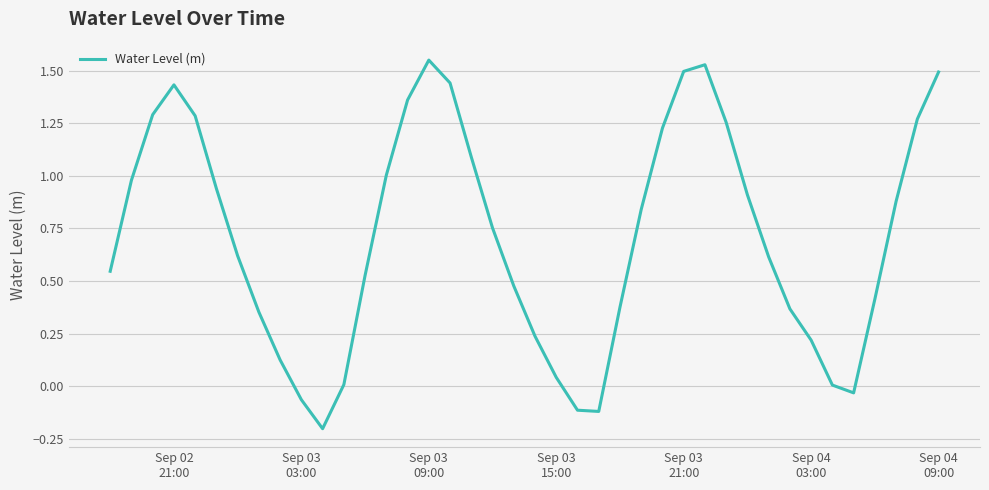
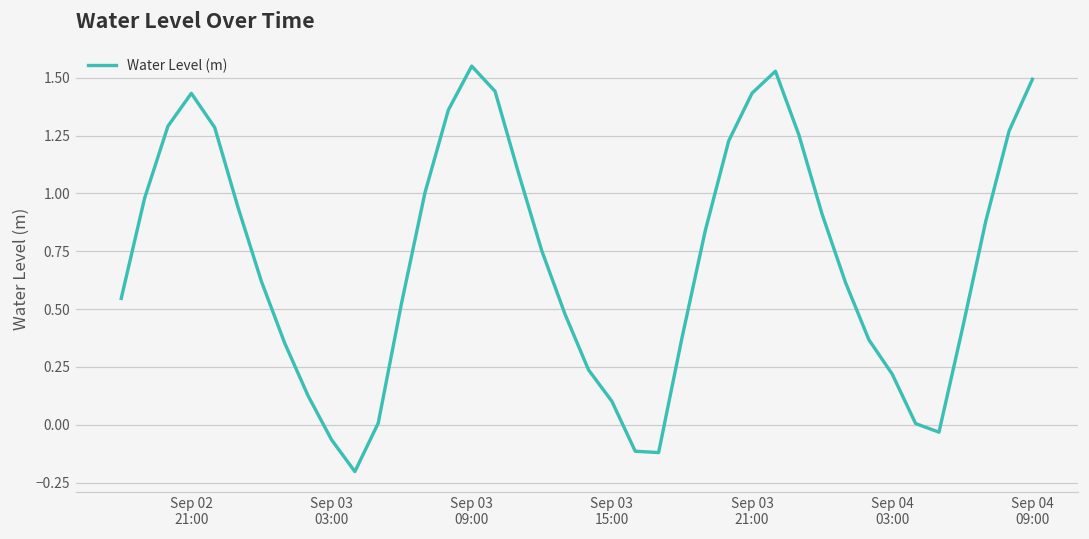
  {
    "Sep 02 21:00": 1.43,
    "Sep 03 03:00": -0.06,
    "Sep 03 09:00": 1.55,
-   "Sep 03 15:00": 0.04,
-   "Sep 03 21:00": 1.50,
+   "Sep 03 15:00": 0.10,
+   "Sep 03 21:00": 1.43,
    "Sep 04 03:00": 0.22,
    "Sep 04 09:00": 1.49
  }
